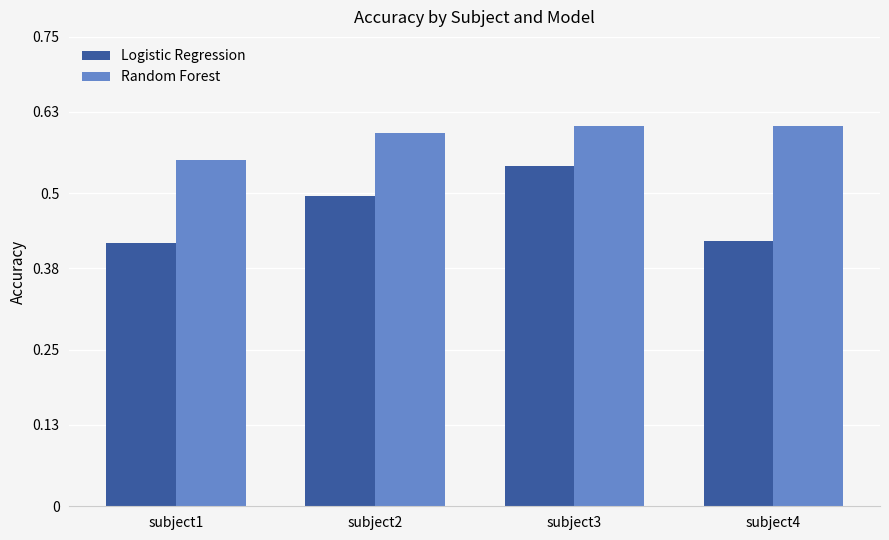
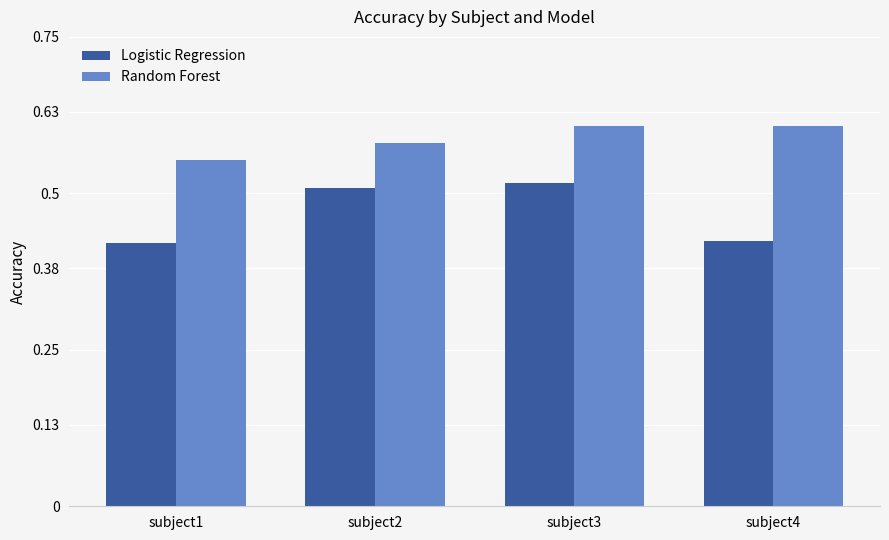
  {
    "Logistic Regression": {
      "subject1": 0.42,
-     "subject2": 0.50,
-     "subject3": 0.54,
+     "subject2": 0.51,
+     "subject3": 0.52,
      "subject4": 0.42
    },
    "Random Forest": {
      "subject1": 0.55,
-     "subject2": 0.60,
+     "subject2": 0.58,
      "subject3": 0.61,
      "subject4": 0.61
    }
  }
